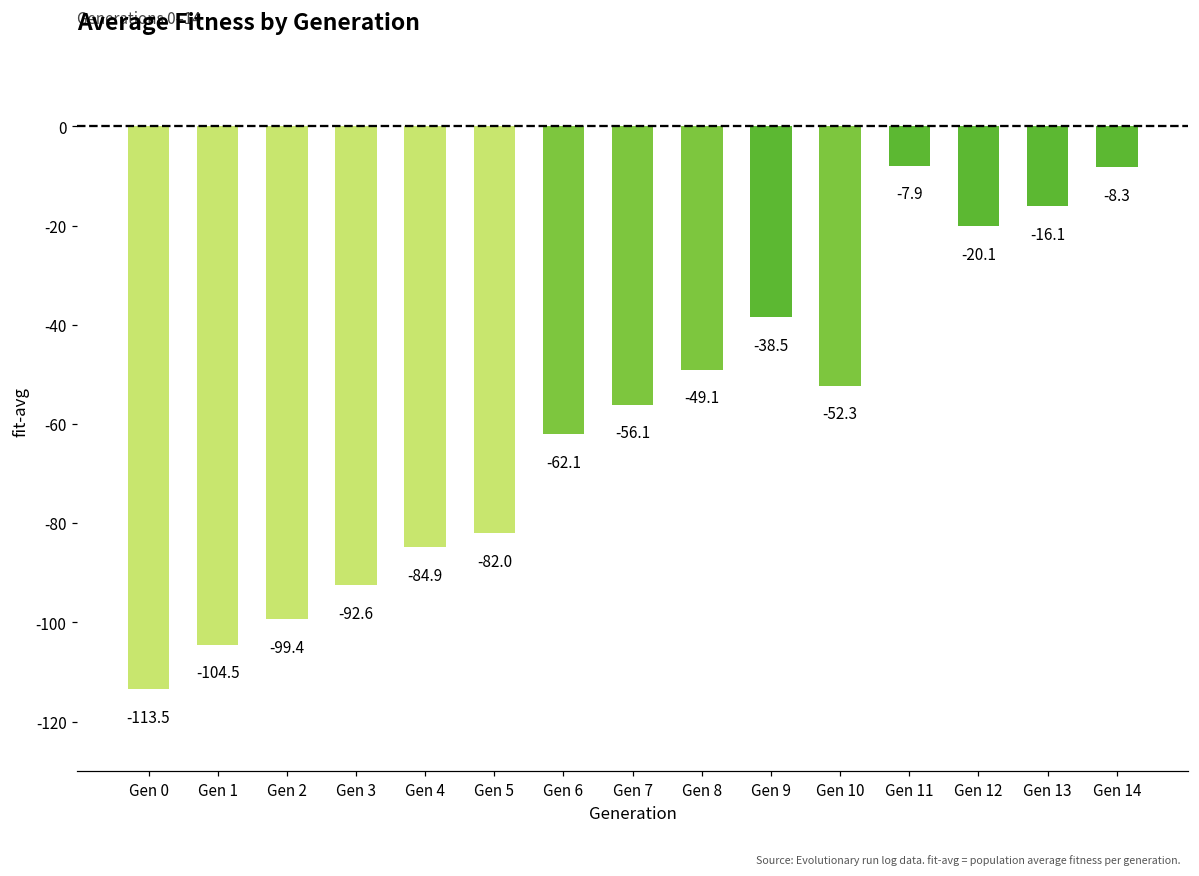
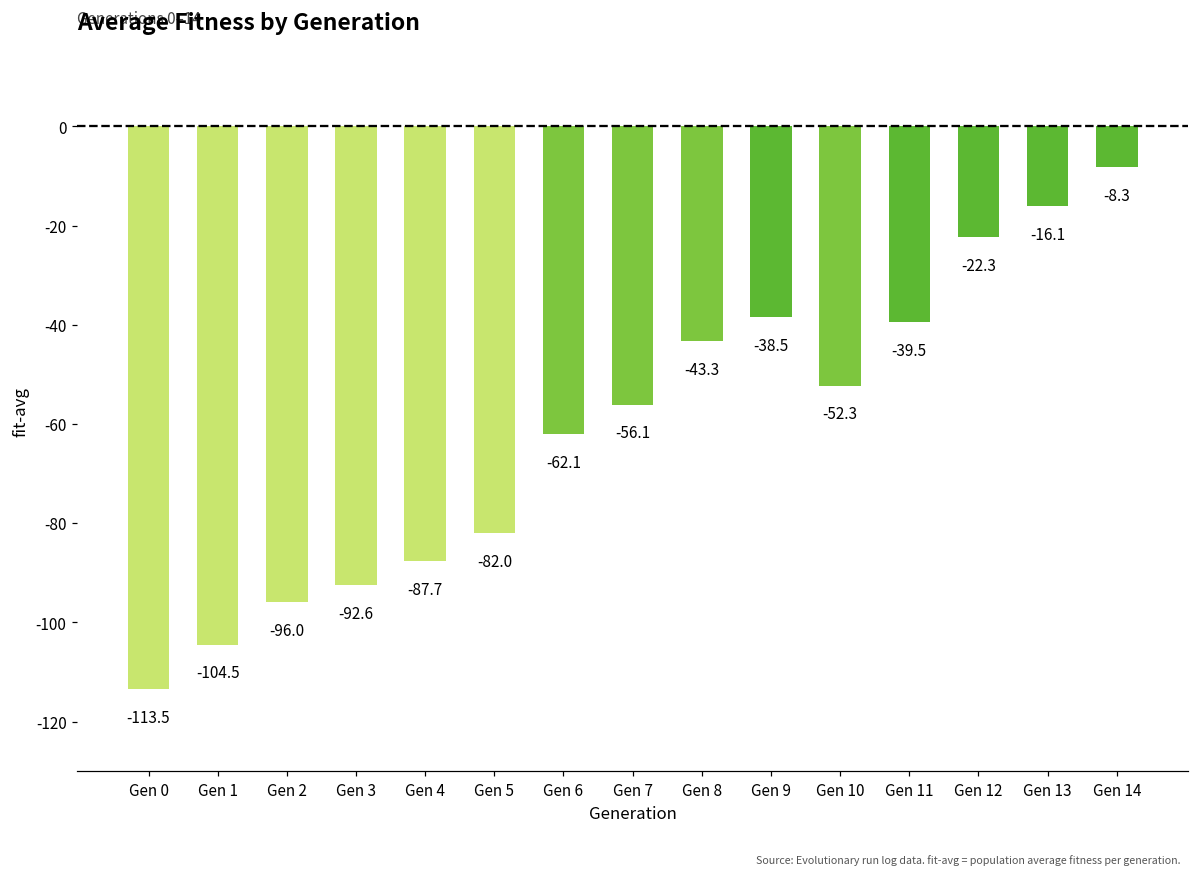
  {
    "Gen 0": -113.5,
    "Gen 1": -104.5,
-   "Gen 2": -99.4,
+   "Gen 2": -96.0,
    "Gen 3": -92.6,
-   "Gen 4": -84.9,
+   "Gen 4": -87.7,
    "Gen 5": -82.0,
    "Gen 6": -62.1,
    "Gen 7": -56.1,
-   "Gen 8": -49.1,
+   "Gen 8": -43.3,
    "Gen 9": -38.5,
    "Gen 10": -52.3,
-   "Gen 11": -7.9,
-   "Gen 12": -20.1,
+   "Gen 11": -39.5,
+   "Gen 12": -22.3,
    "Gen 13": -16.1,
    "Gen 14": -8.3
  }
